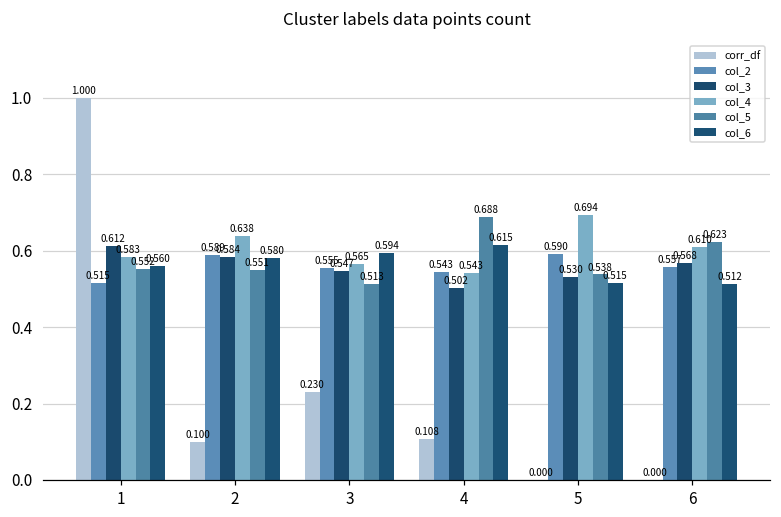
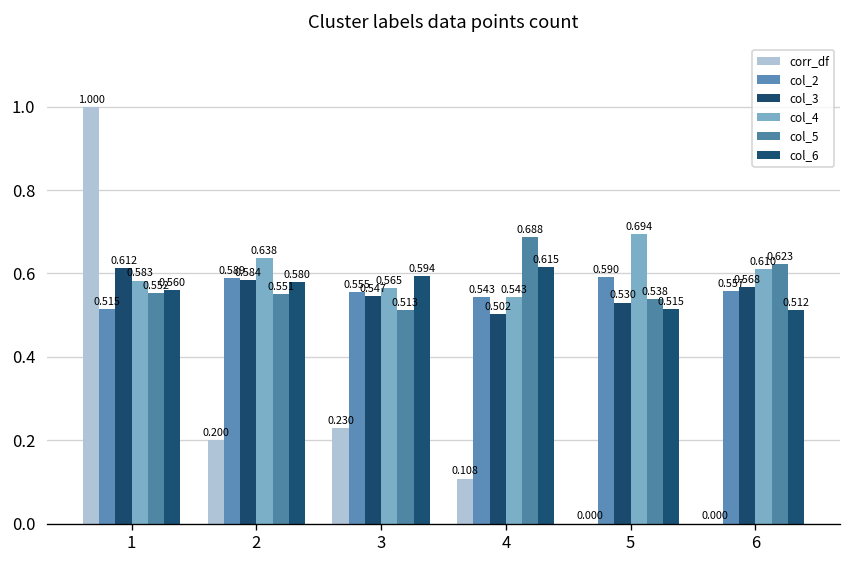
  {
    "corr_df": {
      "1": 1.000,
-     "2": 0.100,
+     "2": 0.200,
      "3": 0.230,
      "4": 0.108,
      "5": 0.000,
      "6": 0.000
    }
  }
